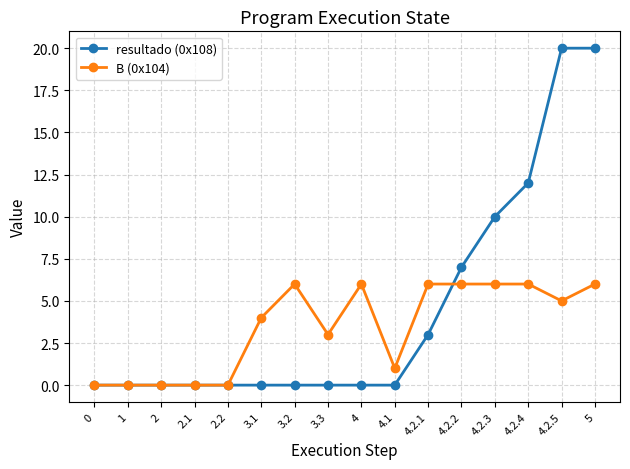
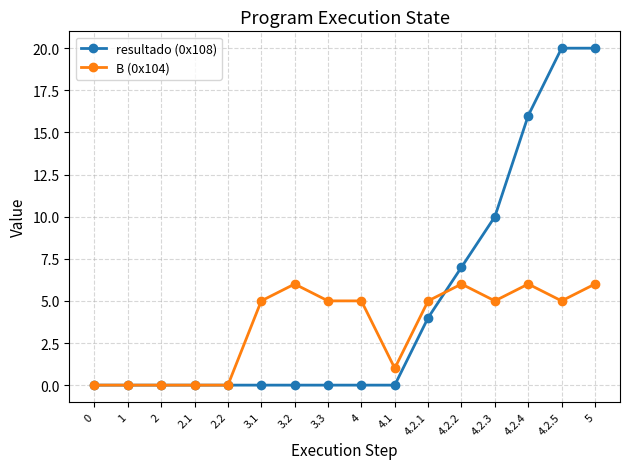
  {
    "resultado (0x108)": {
      "3.1": 0,
      "3.2": 0,
      "3.3": 0,
      "4": 0,
      "4.1": 0,
-     "4.2.1": 3,
+     "4.2.1": 4,
      "4.2.2": 7,
      "4.2.3": 10,
-     "4.2.4": 12,
+     "4.2.4": 16,
      "4.2.5": 20,
      "5": 20
    },
    "B (0x104)": {
-     "3.1": 4,
+     "3.1": 5,
      "3.2": 6,
-     "3.3": 3,
-     "4": 6,
+     "3.3": 5,
+     "4": 5,
      "4.1": 1,
-     "4.2.1": 6,
+     "4.2.1": 5,
      "4.2.2": 6,
-     "4.2.3": 6,
+     "4.2.3": 5,
      "4.2.4": 6,
      "4.2.5": 5,
      "5": 6
    }
  }
